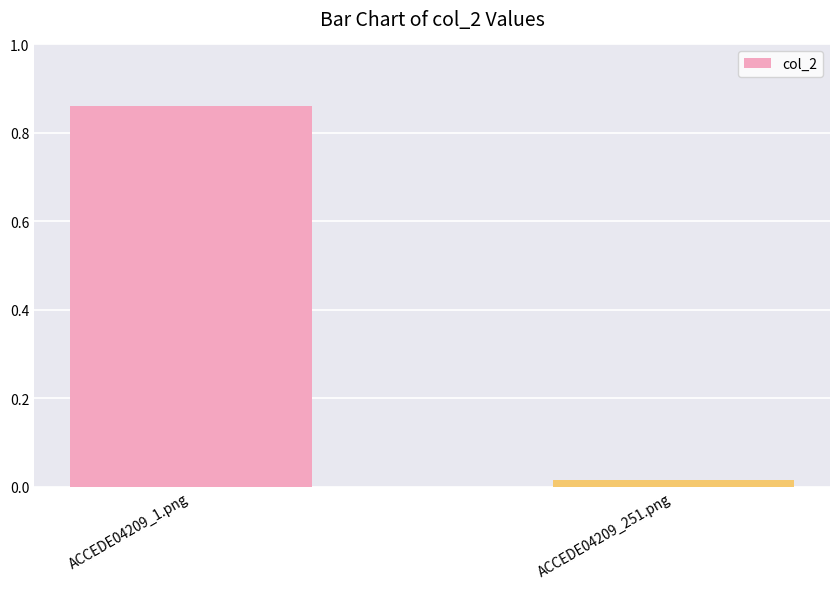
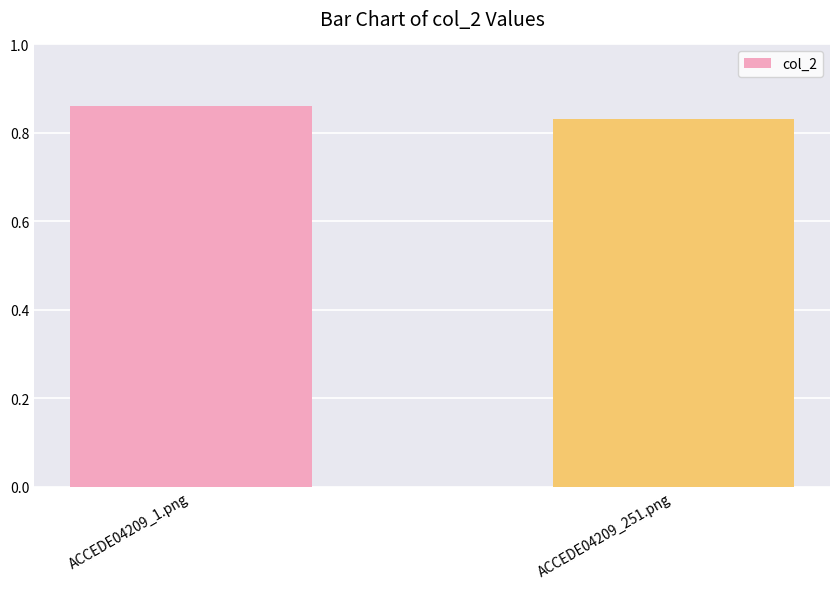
  {
    "ACCEDE04209_1.png": 0.86,
-   "ACCEDE04209_251.png": 0.02
+   "ACCEDE04209_251.png": 0.83
  }
